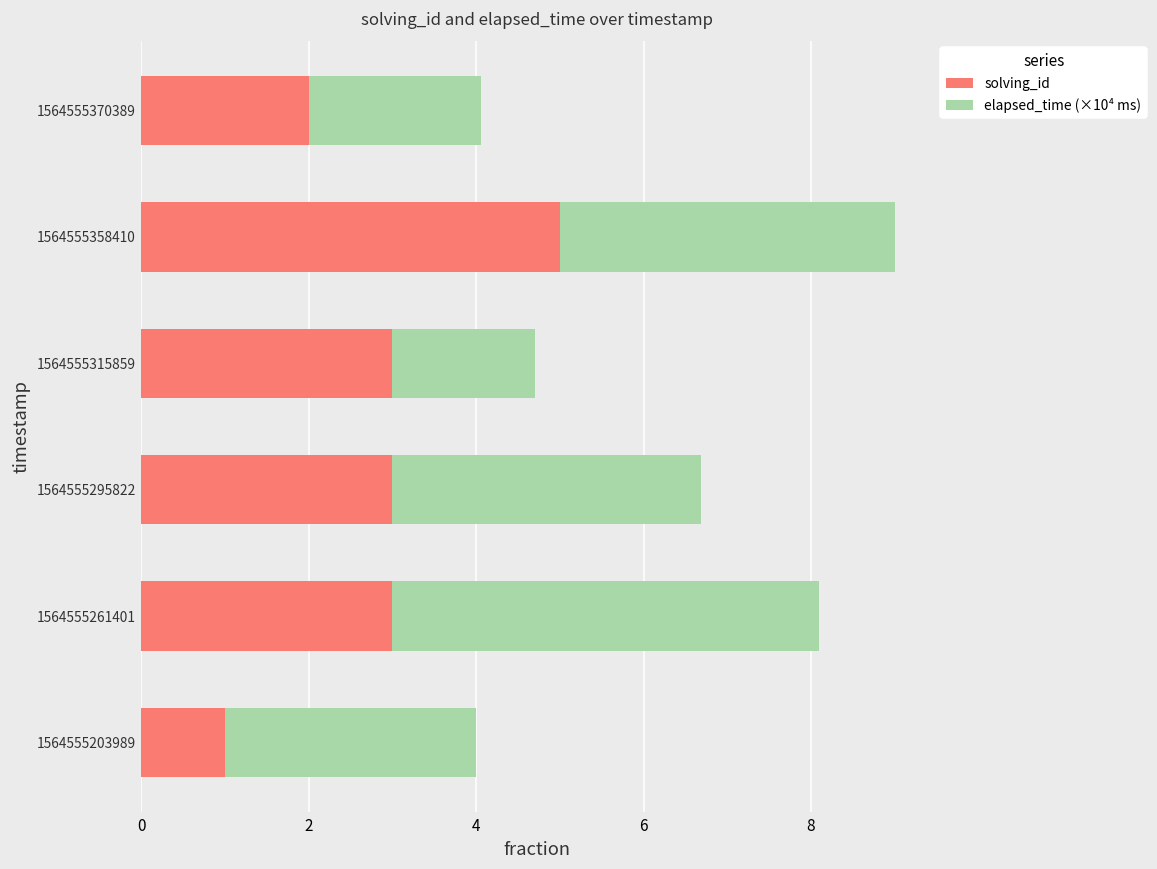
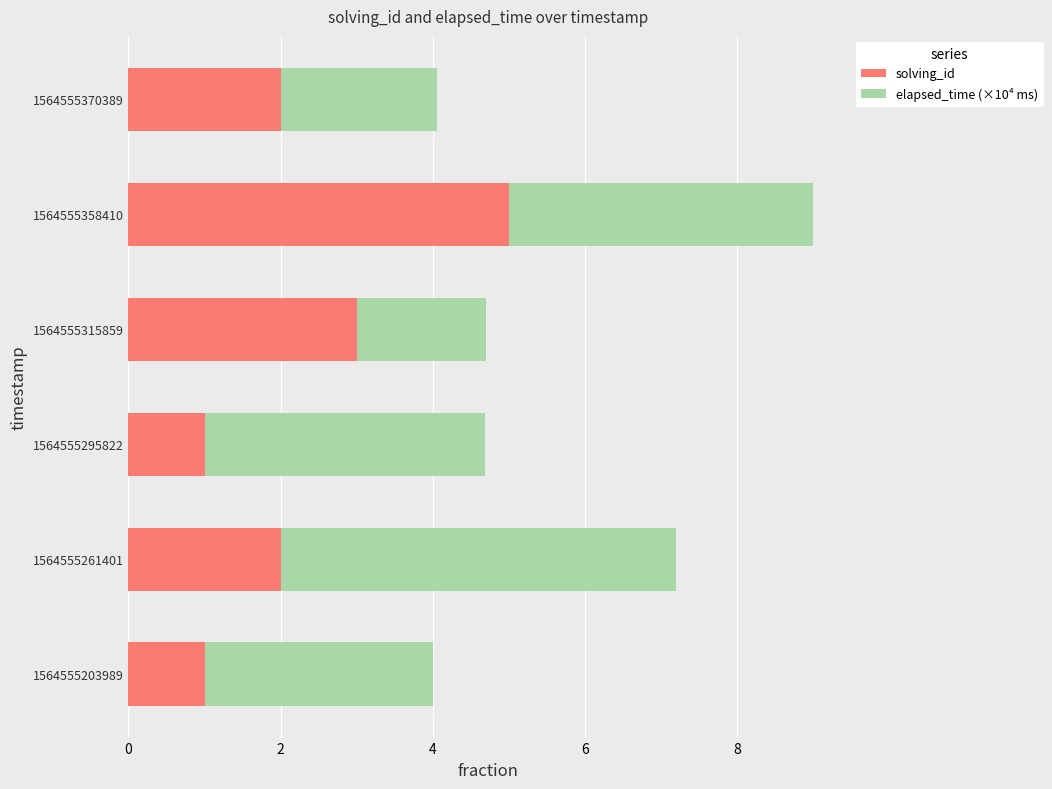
  {
    "solving_id": {
      "1564555370389": 2,
      "1564555358410": 5,
      "1564555315859": 3,
-     "1564555295822": 3,
-     "1564555261401": 3,
+     "1564555295822": 1,
+     "1564555261401": 2,
      "1564555203989": 1
    },
    "elapsed_time (×10⁴ ms)": {
      "1564555370389": 2.1,
      "1564555358410": 4.0,
      "1564555315859": 1.7,
      "1564555295822": 3.7,
-     "1564555261401": 5.1,
+     "1564555261401": 5.2,
      "1564555203989": 3.0
    }
  }
